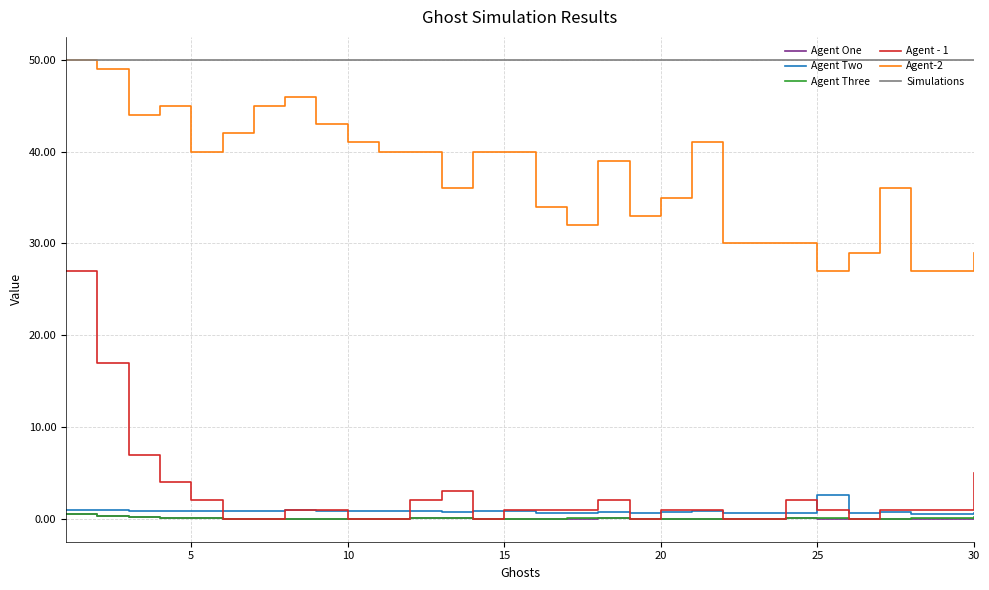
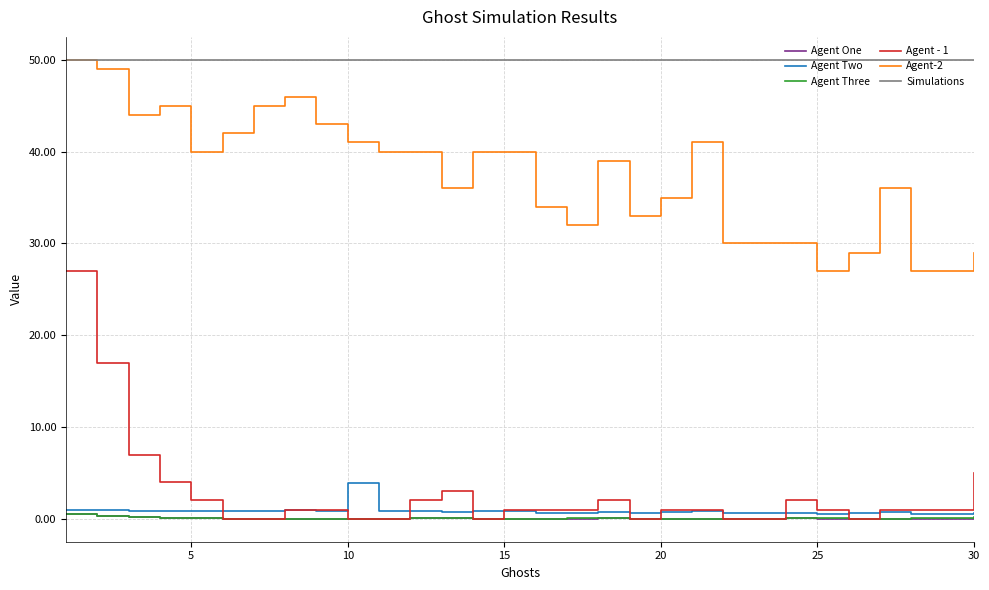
  {
    "Agent Two": {
      "5": 1,
-     "10": 1,
+     "10": 4,
      "20": 1,
-     "25": 3,
+     "25": 1,
      "30": 1
    },
    "Agent - 1": {
      "5": 2,
      "20": 1,
      "25": 1,
      "30": 5
    },
    "Agent-2": {
      "5": 40,
      "10": 41,
      "15": 40,
      "20": 35,
      "25": 27,
      "30": 29
    },
    "Simulations": {
      "5": 50,
      "10": 50,
      "15": 50,
      "20": 50,
      "25": 50,
      "30": 50
    }
  }
